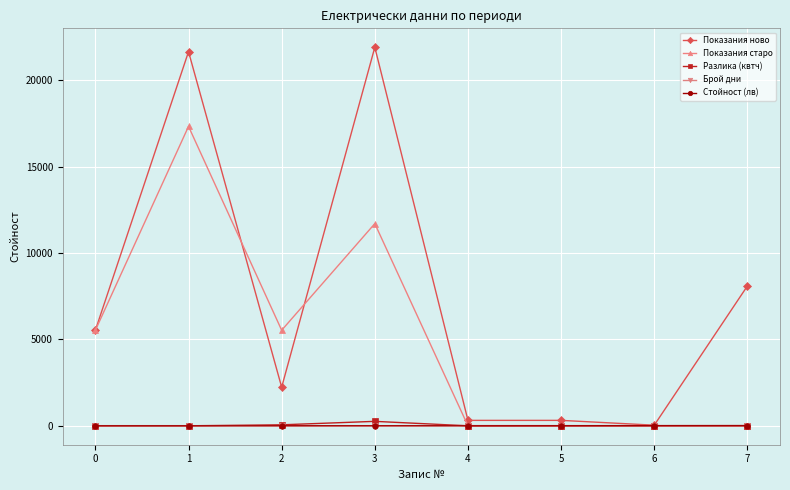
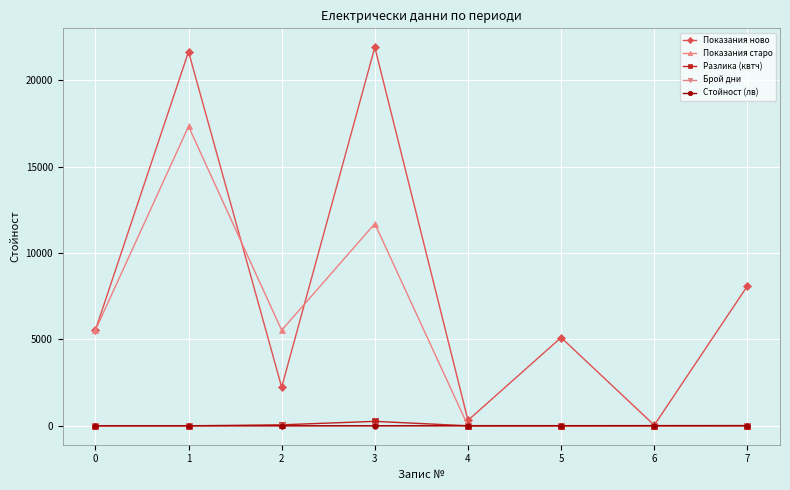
  {
    "Показания ново": {
      "1": 21600,
      "2": 2200,
      "3": 21900,
      "4": 300,
-     "5": 300,
+     "5": 5100,
      "7": 8100
    },
    "Показания старо": {
      "1": 17300,
      "2": 5500,
      "3": 11700
    }
  }
